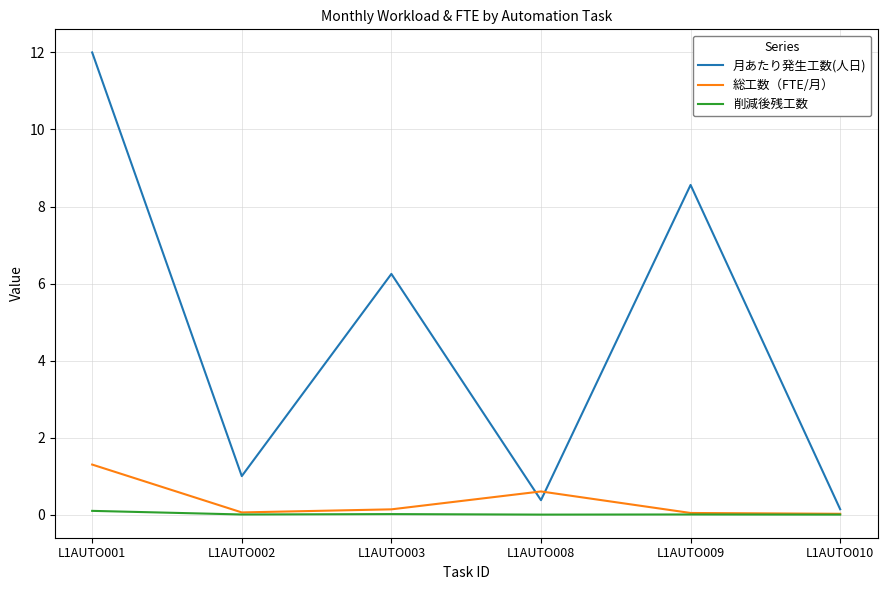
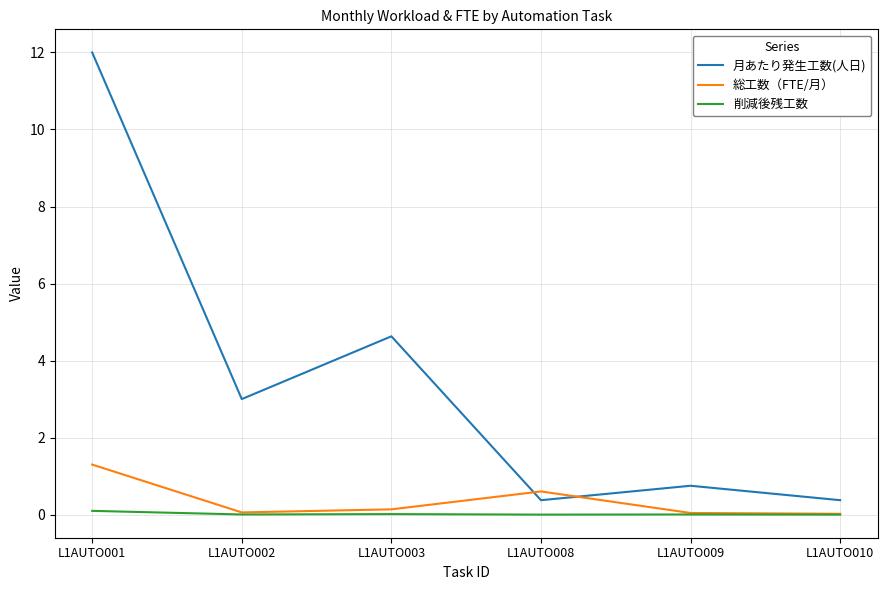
  {
    "月あたり発生工数(人日)": {
      "L1AUTO001": 12.0,
-     "L1AUTO002": 1,
-     "L1AUTO003": 6.3,
+     "L1AUTO002": 3,
+     "L1AUTO003": 4.6,
      "L1AUTO008": 0.4,
-     "L1AUTO009": 8.6,
-     "L1AUTO010": 0.1
+     "L1AUTO009": 0.8,
+     "L1AUTO010": 0.4
    },
    "総工数（FTE/月）": {
      "L1AUTO001": 1.3,
      "L1AUTO003": 0.1,
      "L1AUTO008": 0.6
    },
    "削減後残工数": {
      "L1AUTO001": 0.1,
      "L1AUTO003": 0.0,
      "L1AUTO008": 0.0
    }
  }
